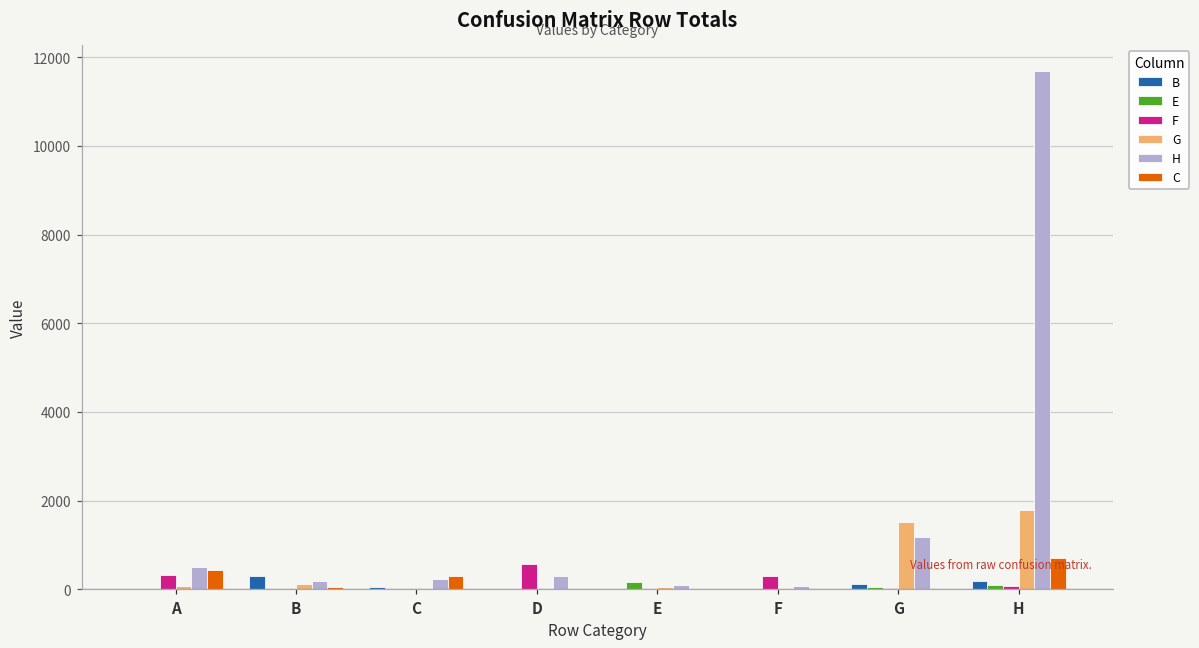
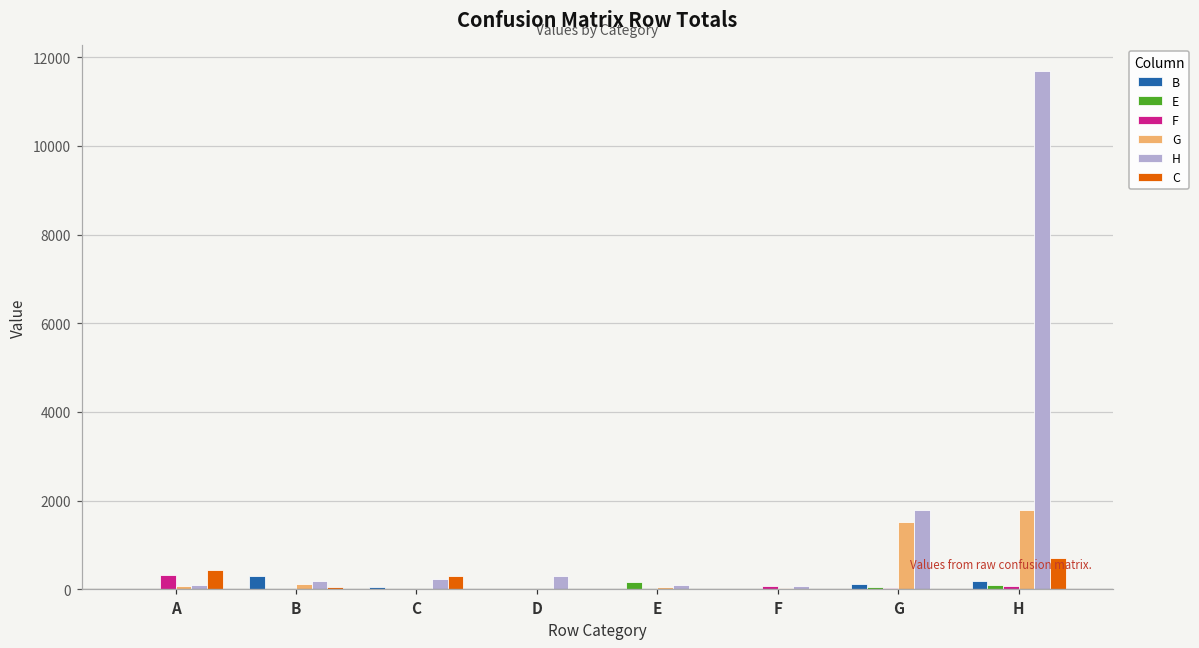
  {
    "B": {
      "B": 300,
      "G": 100,
      "H": 200
    },
    "E": {
      "D": 0,
      "E": 200,
      "H": 100
    },
    "F": {
      "A": 300,
-     "D": 600,
-     "F": 300,
+     "D": 0,
+     "F": 100,
      "H": 100
    },
    "G": {
      "A": 100,
      "B": 100,
      "D": 0,
      "G": 1500,
      "H": 1800
    },
    "H": {
-     "A": 500,
+     "A": 100,
      "B": 200,
      "C": 200,
      "D": 300,
      "E": 100,
      "F": 100,
-     "G": 1200,
+     "G": 1800,
      "H": 11700
    },
    "C": {
      "A": 400,
      "C": 300,
      "D": 0,
      "H": 700
    }
  }
